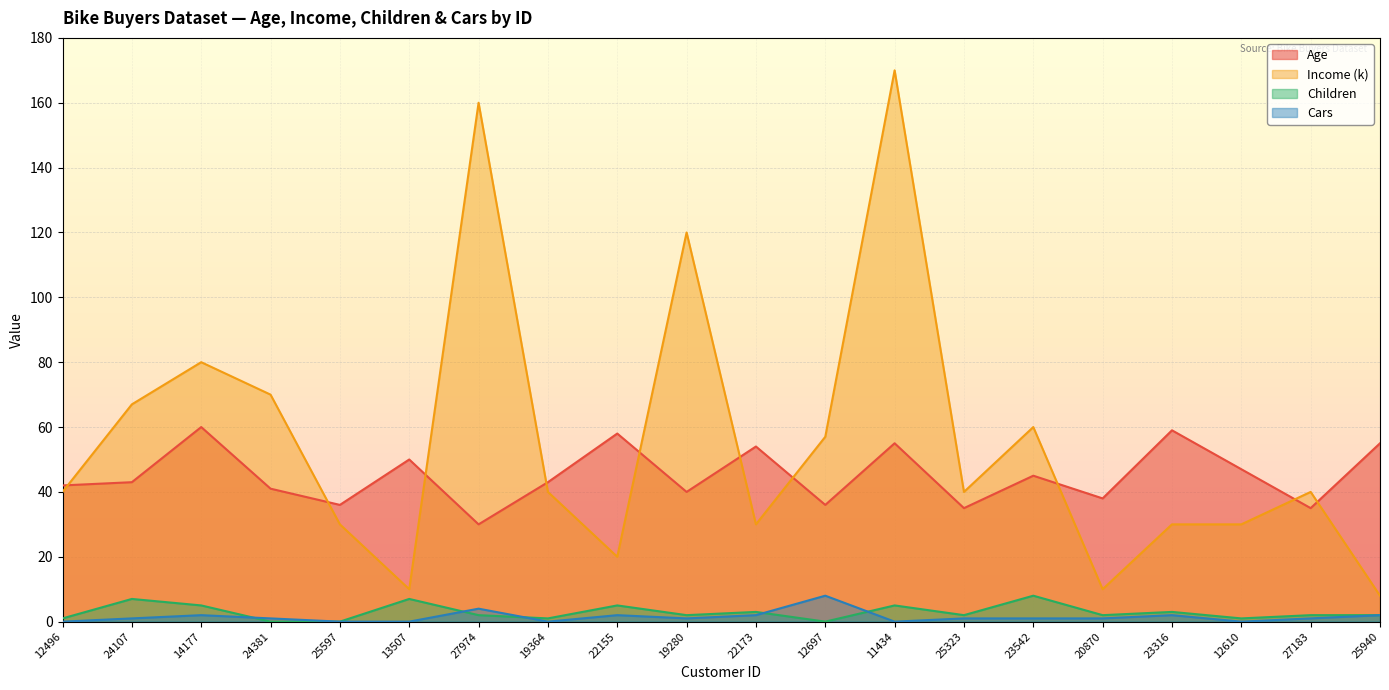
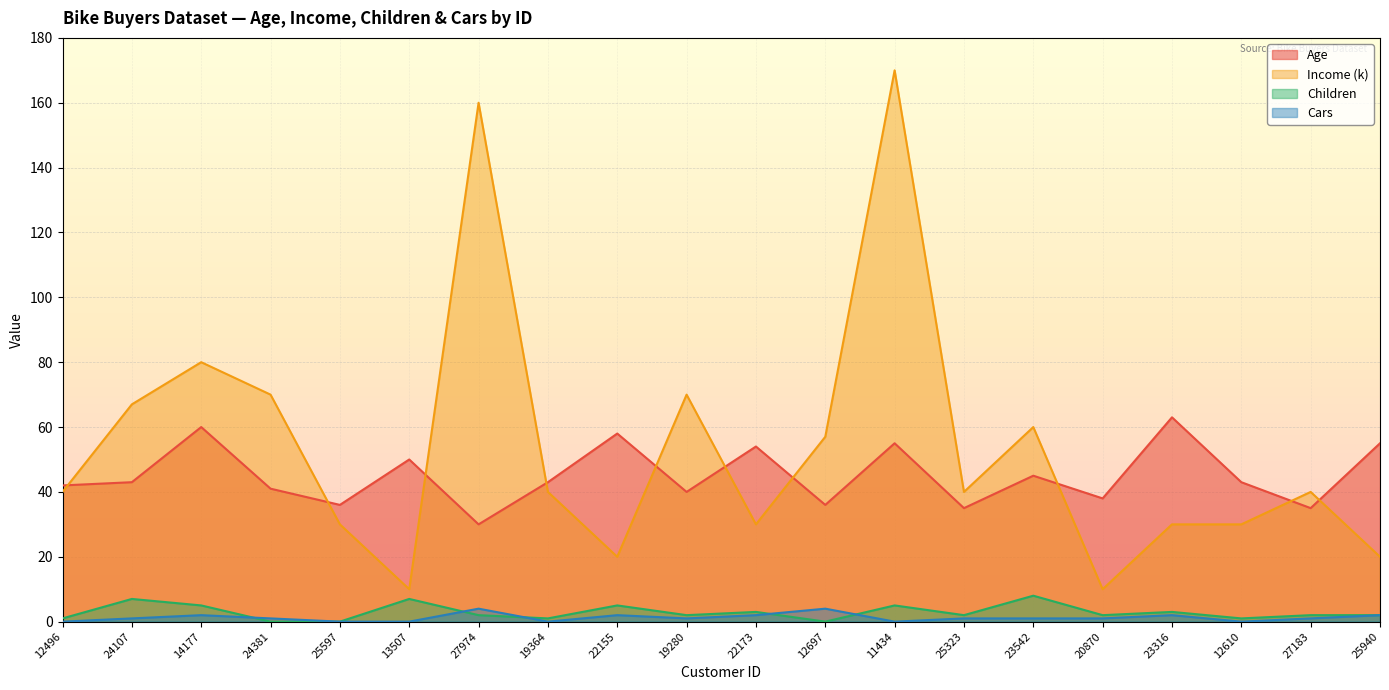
  {
    "Age": {
      "12496": 42,
      "24107": 43,
      "14177": 60,
      "24381": 41,
      "25597": 36,
      "13507": 50,
      "27974": 30,
      "19364": 43,
      "22155": 58,
      "19280": 40,
      "22173": 54,
      "12697": 36,
      "11434": 55,
      "25323": 35,
      "23542": 45,
      "20870": 38,
-     "23316": 59,
-     "12610": 47,
+     "23316": 63,
+     "12610": 43,
      "27183": 35,
      "25940": 55
    },
    "Income (k)": {
      "12496": 40,
      "24107": 67,
      "14177": 80,
      "24381": 70,
      "25597": 30,
      "13507": 10,
      "27974": 160,
      "19364": 40,
      "22155": 20,
-     "19280": 120,
+     "19280": 70,
      "22173": 30,
      "12697": 57,
      "11434": 170,
      "25323": 40,
      "23542": 60,
      "20870": 10,
      "23316": 30,
      "12610": 30,
      "27183": 40,
-     "25940": 8
+     "25940": 20
    },
    "Children": {
      "12496": 1,
      "24107": 7,
      "14177": 5,
      "24381": 0,
      "13507": 7,
      "27974": 2,
      "19364": 1,
      "22155": 5,
      "19280": 2,
      "22173": 3,
      "12697": 0,
      "11434": 5,
      "25323": 2,
      "23542": 8,
      "20870": 2,
      "23316": 3,
      "12610": 1,
      "27183": 2
    },
    "Cars": {
      "12496": 0,
      "24107": 1,
      "14177": 2,
      "24381": 1,
      "13507": 0,
      "27974": 4,
      "19364": 0,
      "22155": 2,
      "19280": 1,
      "22173": 2,
-     "12697": 8,
+     "12697": 4,
      "11434": 0,
      "25323": 1,
      "23542": 1,
      "20870": 1,
      "23316": 2,
      "12610": 0,
      "27183": 1
    }
  }
